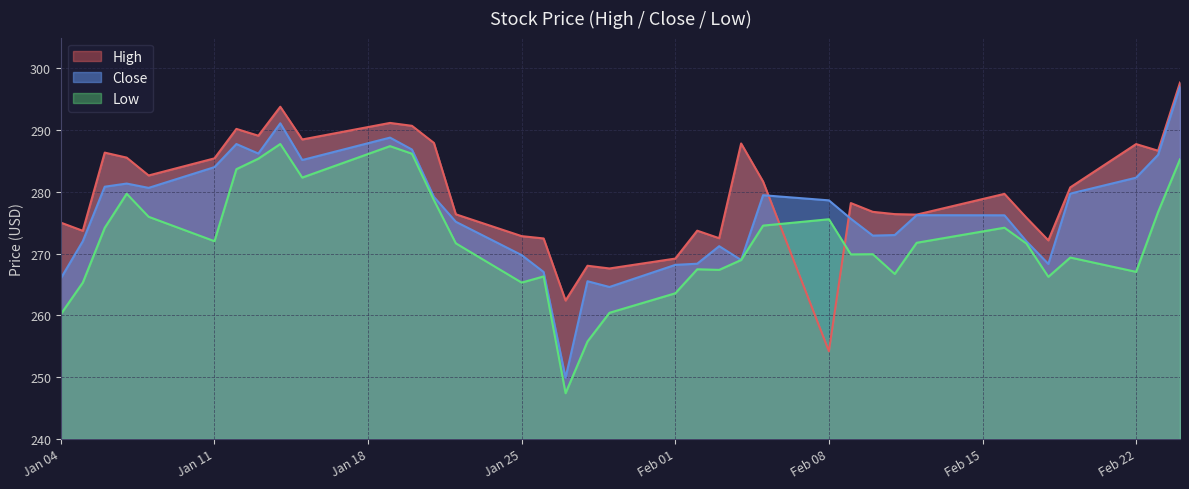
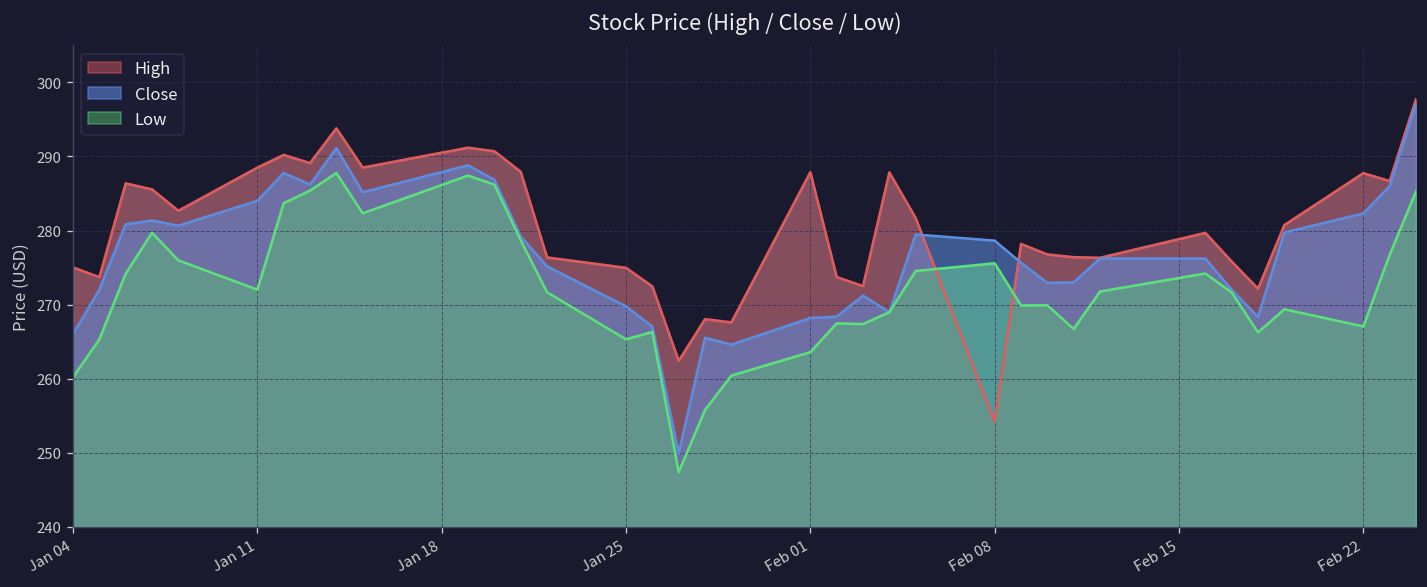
  {
    "High": {
-     "Jan 11": 285,
-     "Jan 25": 273,
-     "Feb 01": 269,
+     "Jan 11": 288,
+     "Jan 25": 275,
+     "Feb 01": 288,
      "Feb 08": 254
    },
    "Close": {
      "Jan 04": 266,
      "Jan 11": 284,
      "Jan 25": 270,
      "Feb 01": 268,
      "Feb 08": 279,
      "Feb 22": 282
    },
    "Low": {
      "Jan 04": 260,
      "Jan 11": 272,
      "Jan 25": 265,
      "Feb 01": 264,
      "Feb 22": 267
    }
  }
